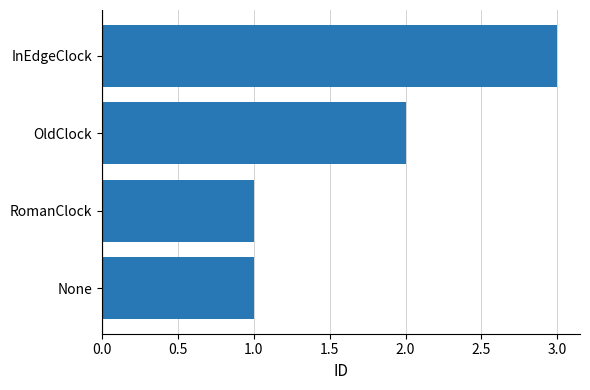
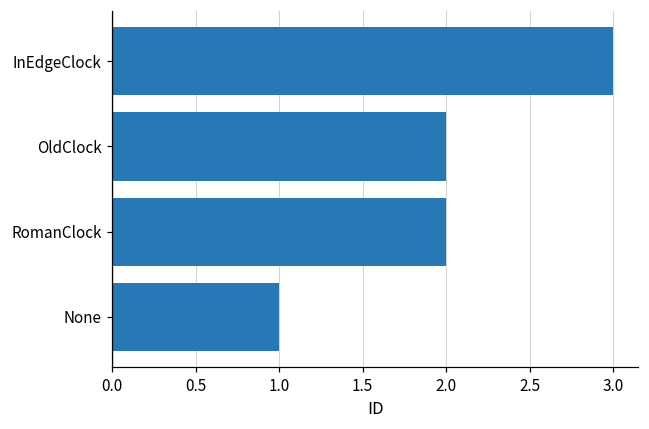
  {
    "InEdgeClock": 3,
    "OldClock": 2,
-   "RomanClock": 1,
+   "RomanClock": 2,
    "None": 1
  }
